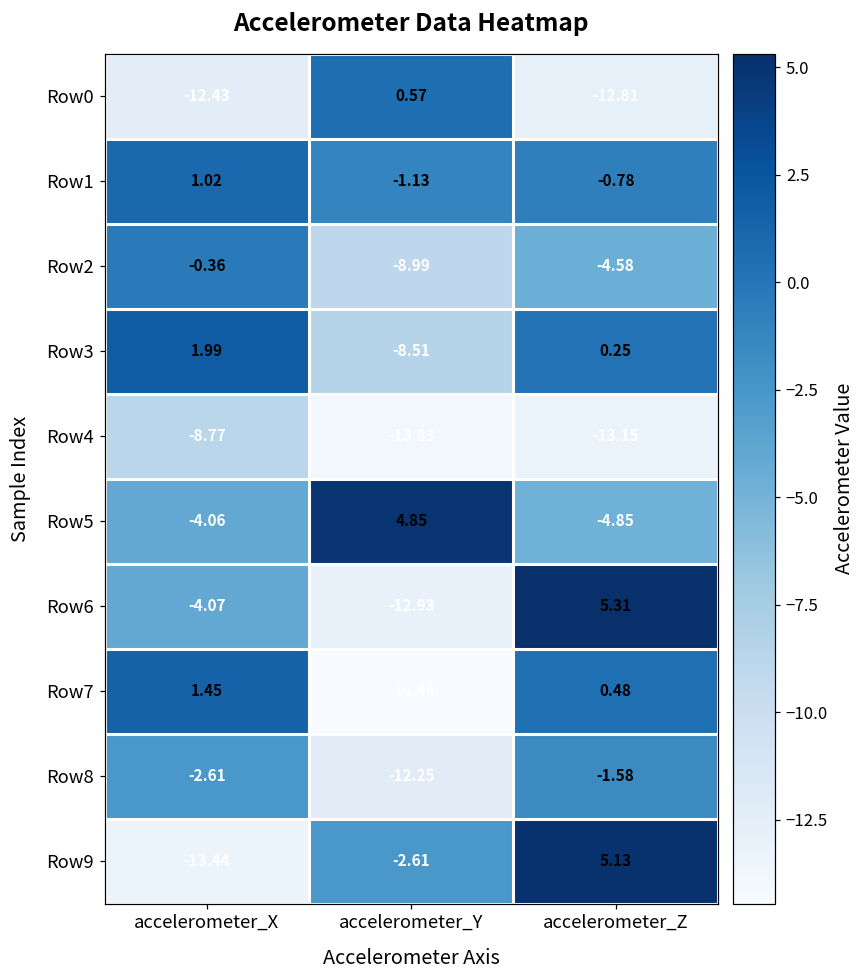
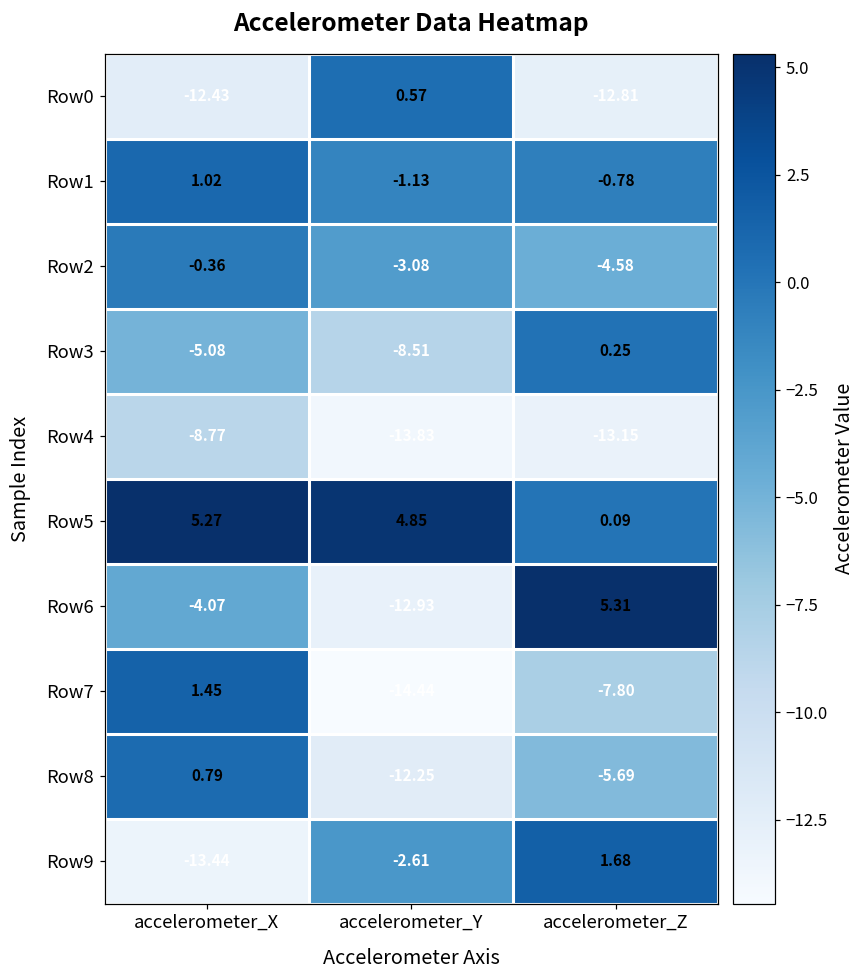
  {
    "Row0": {
      "accelerometer_Y": 0.57
    },
    "Row1": {
      "accelerometer_X": 1.02,
      "accelerometer_Y": -1.13,
      "accelerometer_Z": -0.78
    },
    "Row2": {
      "accelerometer_X": -0.36,
-     "accelerometer_Y": -8.99,
+     "accelerometer_Y": -3.08,
      "accelerometer_Z": -4.58
    },
    "Row3": {
-     "accelerometer_X": 1.99,
+     "accelerometer_X": -5.08,
      "accelerometer_Y": -8.51,
      "accelerometer_Z": 0.25
    },
    "Row4": {
      "accelerometer_X": -8.77
    },
    "Row5": {
-     "accelerometer_X": -4.06,
+     "accelerometer_X": 5.27,
      "accelerometer_Y": 4.85,
-     "accelerometer_Z": -4.85
+     "accelerometer_Z": 0.09
    },
    "Row6": {
      "accelerometer_X": -4.07,
      "accelerometer_Z": 5.31
    },
    "Row7": {
      "accelerometer_X": 1.45,
-     "accelerometer_Z": 0.48
+     "accelerometer_Z": -7.80
    },
    "Row8": {
-     "accelerometer_X": -2.61,
-     "accelerometer_Z": -1.58
+     "accelerometer_X": 0.79,
+     "accelerometer_Z": -5.69
    },
    "Row9": {
      "accelerometer_Y": -2.61,
-     "accelerometer_Z": 5.13
+     "accelerometer_Z": 1.68
    }
  }
